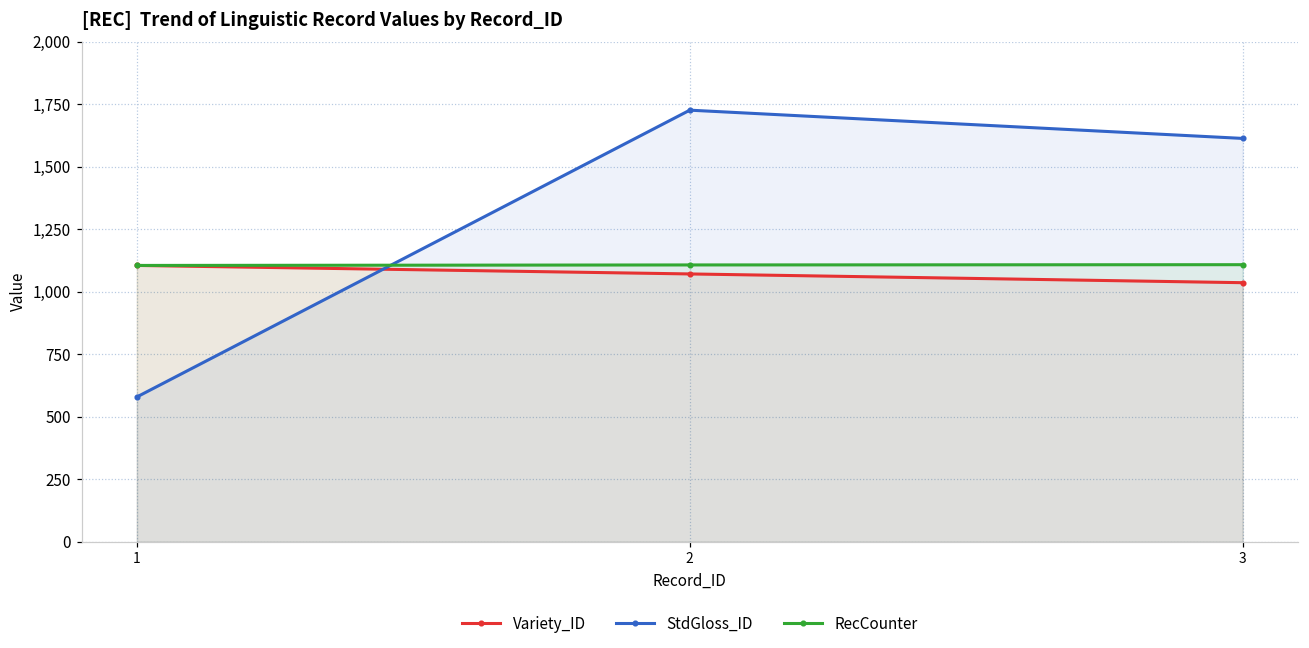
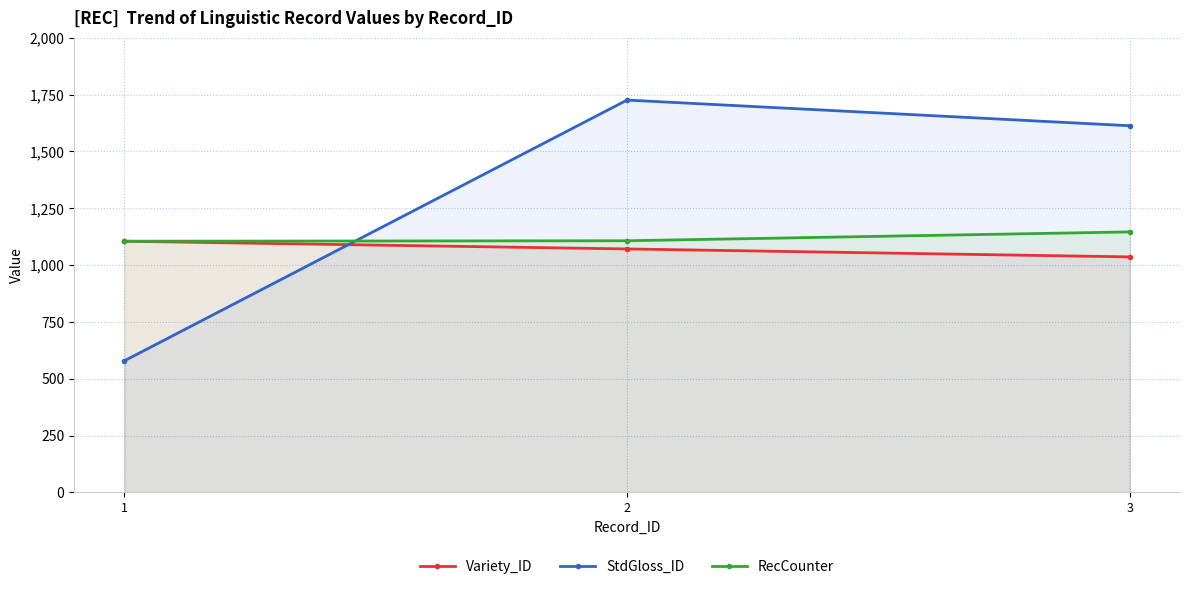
  {
    "Variety_ID": {
      "2": "1,070",
      "3": "1,040"
    },
    "StdGloss_ID": {
      "1": "580",
      "2": "1,730",
      "3": "1,610"
    },
    "RecCounter": {
      "2": "1,110",
-     "3": "1,110"
+     "3": "1,150"
    }
  }
